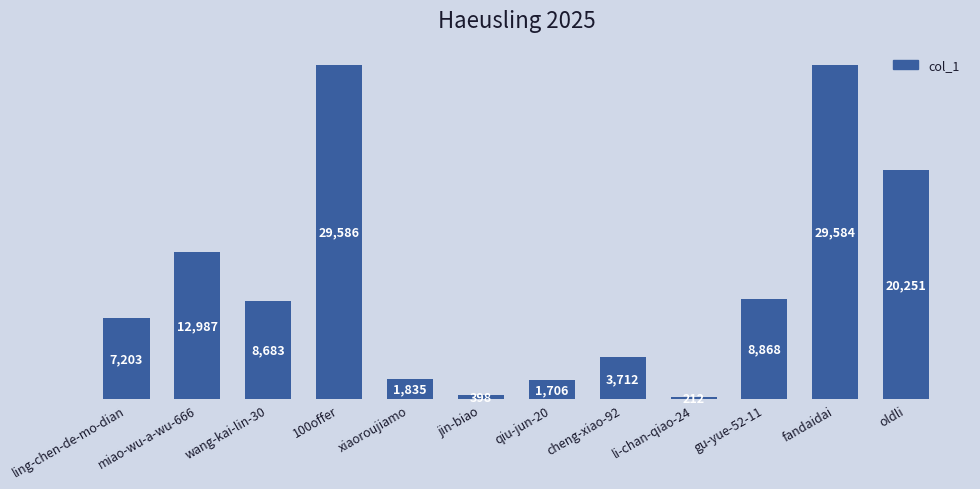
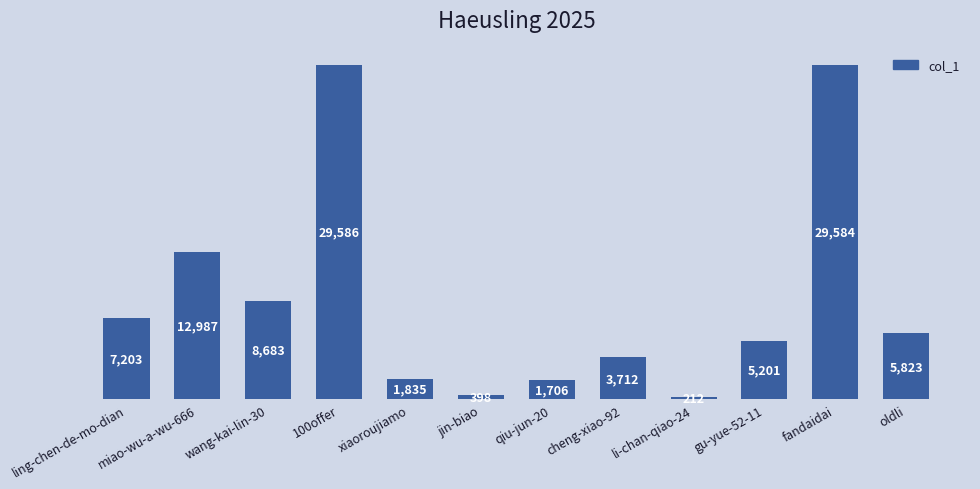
  {
    "ling-chen-de-mo-dian": "7,203",
    "miao-wu-a-wu-666": "12,987",
    "wang-kai-lin-30": "8,683",
    "100offer": "29,586",
    "xiaoroujiamo": "1,835",
    "qiu-jun-20": "1,706",
    "cheng-xiao-92": "3,712",
-   "gu-yue-52-11": "8,868",
+   "gu-yue-52-11": "5,201",
    "fandaidai": "29,584",
-   "oldli": "20,251"
+   "oldli": "5,823"
  }
